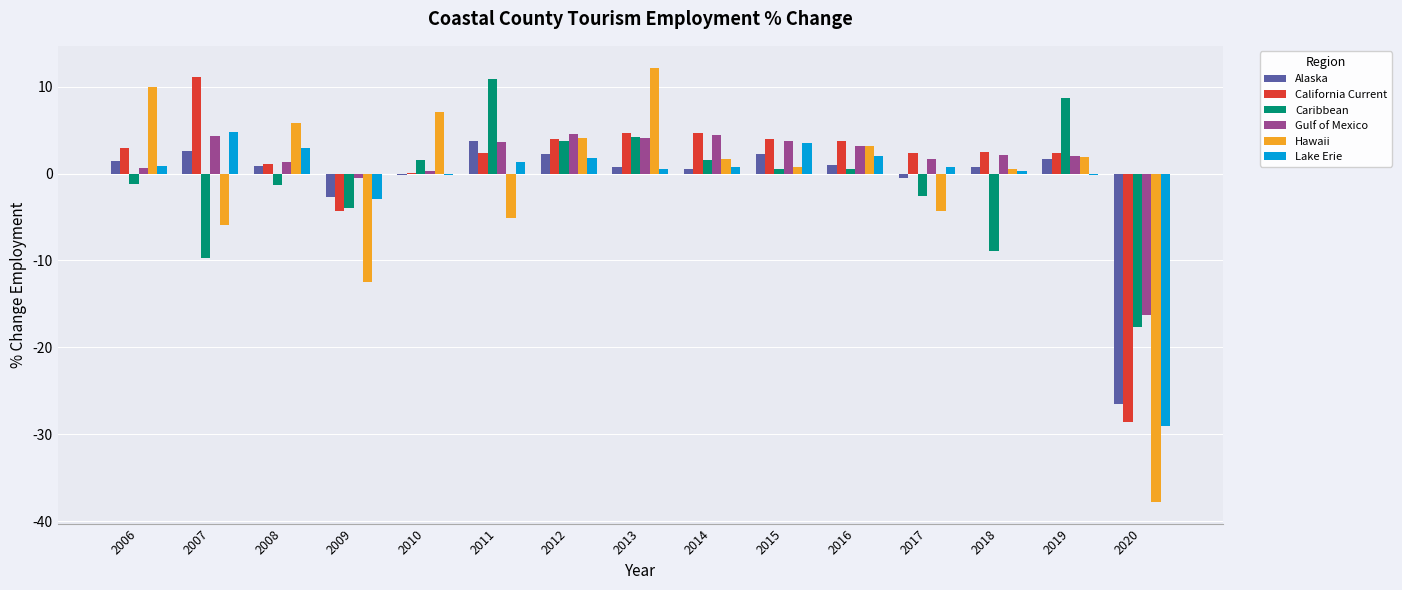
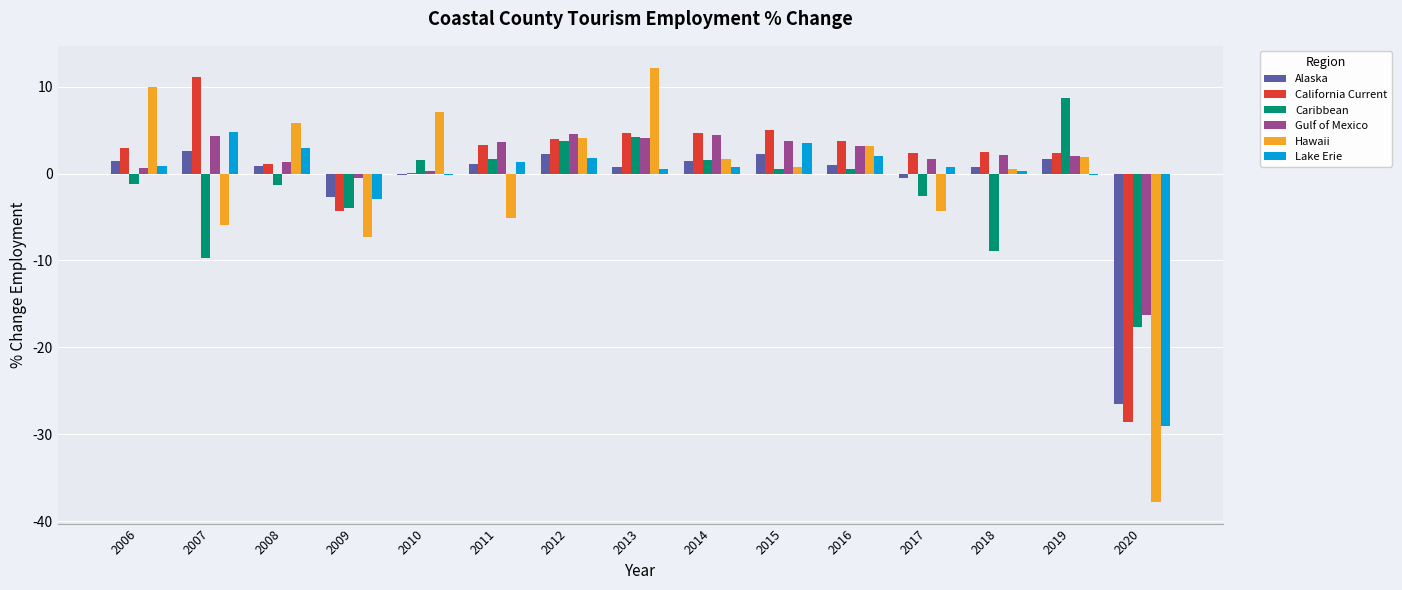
  {
    "Alaska": {
      "2006": 1,
      "2007": 3,
      "2008": 1,
      "2009": -3,
-     "2011": 4,
+     "2011": 1,
      "2012": 2,
      "2013": 1,
-     "2014": 0,
+     "2014": 1,
      "2015": 2,
      "2016": 1,
      "2017": -1,
      "2018": 1,
      "2019": 2,
      "2020": -26
    },
    "California Current": {
      "2006": 3,
      "2007": 11,
      "2008": 1,
      "2009": -4,
-     "2011": 2,
+     "2011": 3,
      "2012": 4,
      "2013": 5,
      "2014": 5,
-     "2015": 4,
+     "2015": 5,
      "2016": 4,
      "2017": 2,
      "2018": 3,
      "2019": 2,
      "2020": -29
    },
    "Caribbean": {
      "2006": -1,
      "2007": -10,
      "2008": -1,
      "2009": -4,
      "2010": 2,
-     "2011": 11,
+     "2011": 2,
      "2012": 4,
      "2013": 4,
      "2014": 2,
      "2015": 0,
      "2016": 1,
      "2017": -3,
      "2018": -9,
      "2019": 9,
      "2020": -18
    },
    "Gulf of Mexico": {
      "2006": 1,
      "2007": 4,
      "2008": 1,
      "2009": -1,
      "2011": 4,
      "2012": 4,
      "2013": 4,
      "2014": 4,
      "2015": 4,
      "2016": 3,
      "2017": 2,
      "2018": 2,
      "2019": 2,
      "2020": -16
    },
    "Hawaii": {
      "2006": 10,
      "2007": -6,
      "2008": 6,
-     "2009": -12,
+     "2009": -7,
      "2010": 7,
      "2011": -5,
      "2012": 4,
      "2013": 12,
      "2014": 2,
      "2015": 1,
      "2016": 3,
      "2017": -4,
      "2018": 1,
      "2019": 2,
      "2020": -38
    },
    "Lake Erie": {
      "2006": 1,
      "2007": 5,
      "2008": 3,
      "2009": -3,
      "2011": 1,
      "2012": 2,
      "2013": 1,
      "2014": 1,
      "2015": 4,
      "2016": 2,
      "2017": 1,
      "2018": 0,
      "2020": -29
    }
  }
